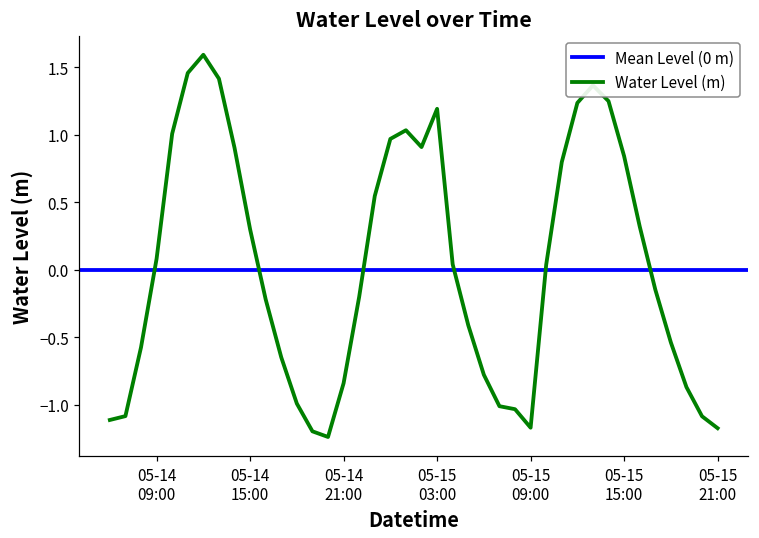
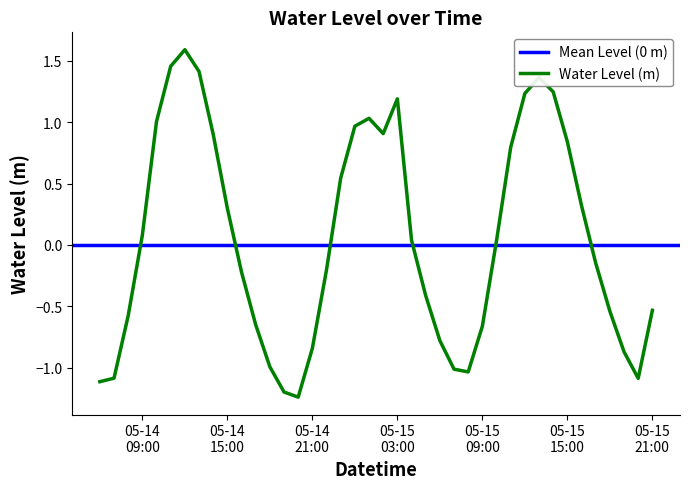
  {
    "05-14 09:00": 0.08,
    "05-14 15:00": 0.30,
    "05-14 21:00": -0.84,
    "05-15 03:00": 1.19,
-   "05-15 09:00": -1.17,
+   "05-15 09:00": -0.66,
    "05-15 15:00": 0.84,
-   "05-15 21:00": -1.18
+   "05-15 21:00": -0.53
  }
